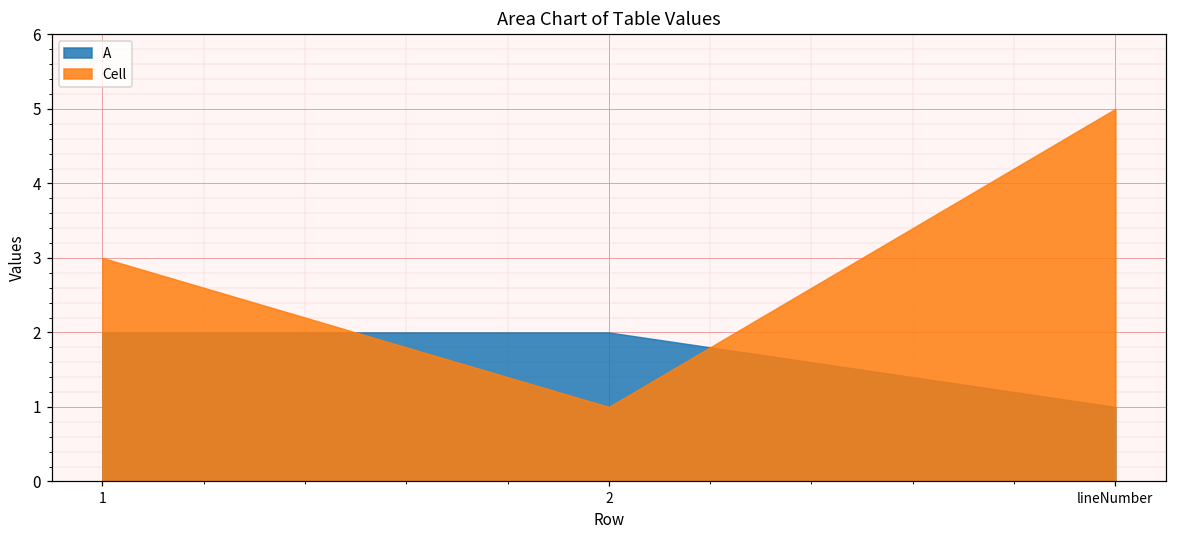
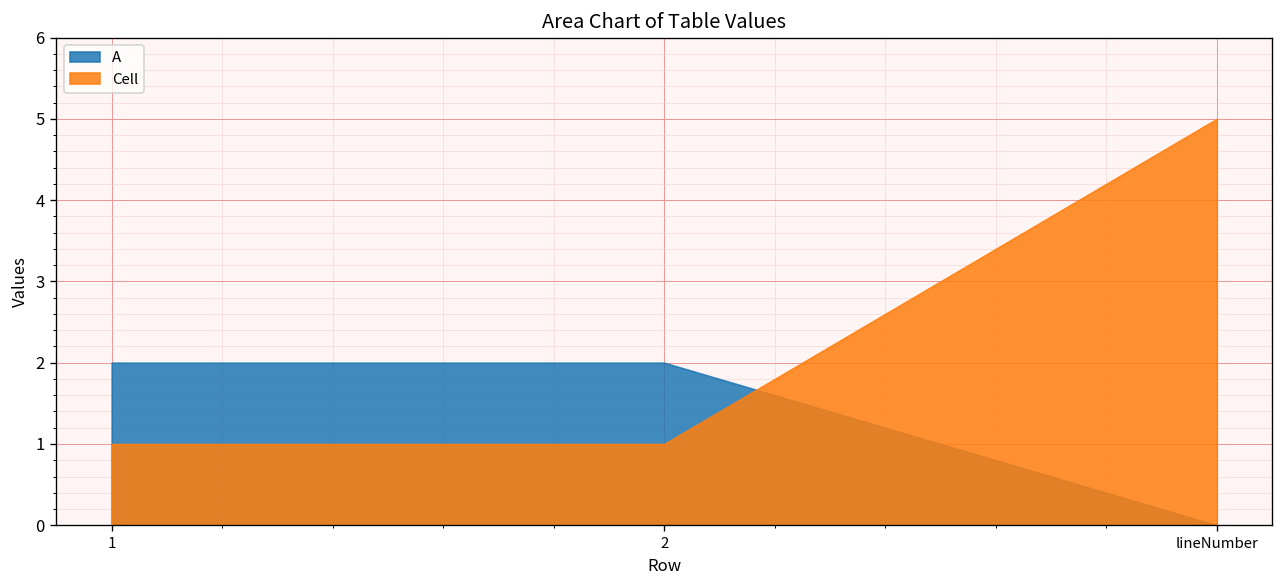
  {
    "A": {
      "1": 2,
      "2": 2,
-     "lineNumber": 1
+     "lineNumber": 0
    },
    "Cell": {
-     "1": 3,
+     "1": 1,
      "2": 1,
      "lineNumber": 5
    }
  }
